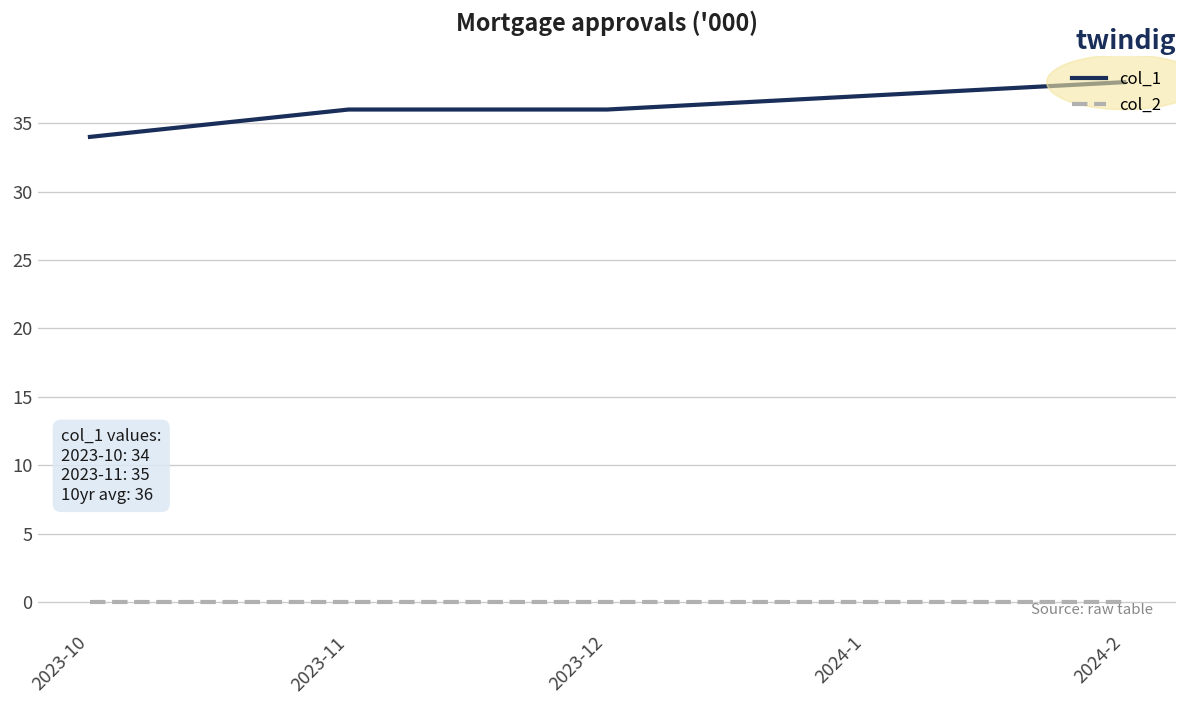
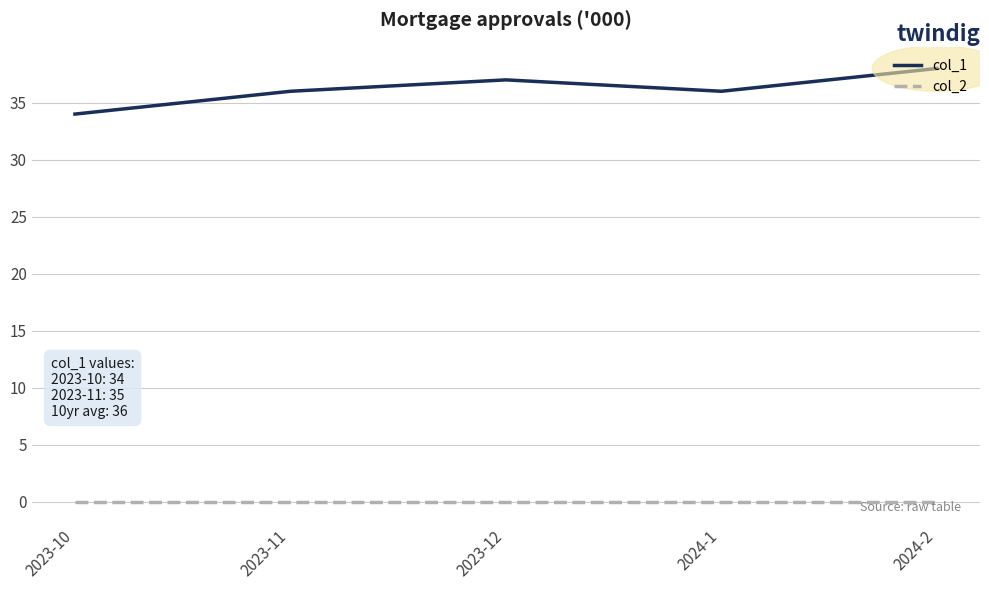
  {
    "col_1": {
      "2023-10": 34,
      "2023-11": 36,
-     "2023-12": 36,
-     "2024-1": 37
+     "2023-12": 37,
+     "2024-1": 36
    },
    "col_2": {
      "2023-10": 0,
      "2023-11": 0,
      "2023-12": 0,
      "2024-1": 0,
      "2024-2": 0
    }
  }
